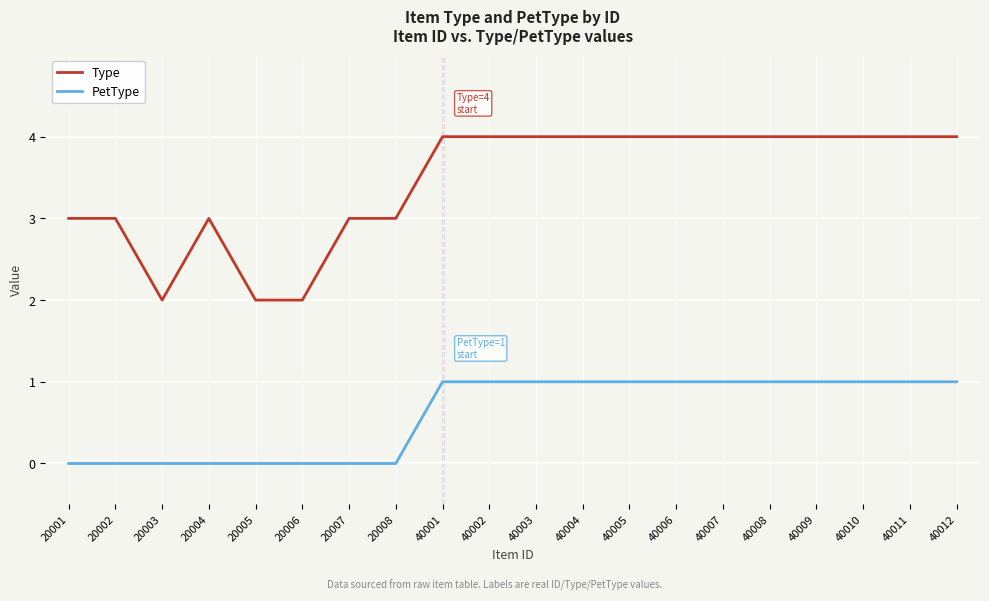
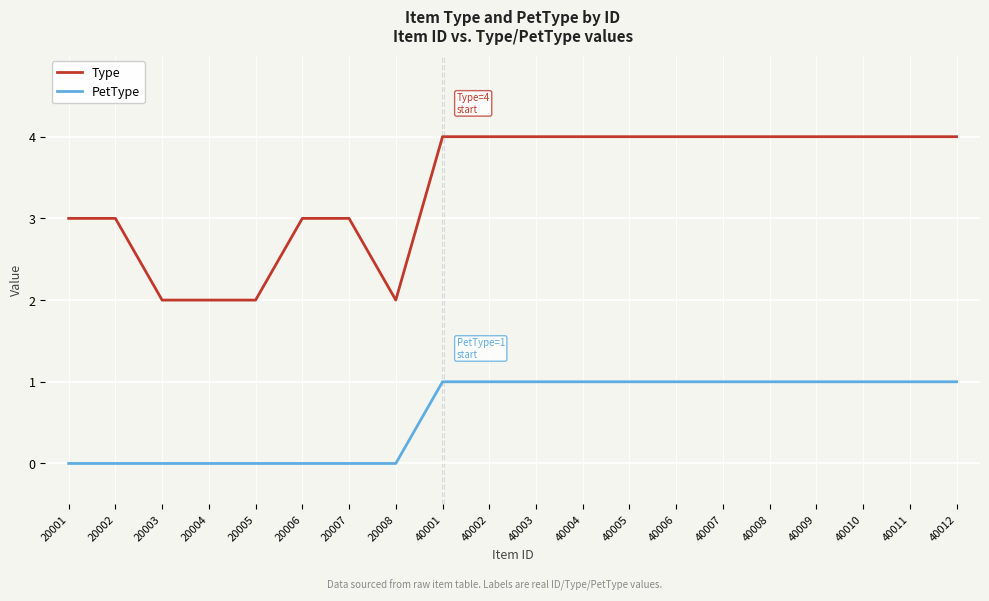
  {
    "Type": {
      "20001": 3,
      "20002": 3,
      "20003": 2,
-     "20004": 3,
+     "20004": 2,
      "20005": 2,
-     "20006": 2,
+     "20006": 3,
      "20007": 3,
-     "20008": 3,
+     "20008": 2,
      "40001": 4,
      "40003": 4,
      "40004": 4,
      "40005": 4,
      "40006": 4,
      "40007": 4,
      "40008": 4,
      "40009": 4,
      "40010": 4,
      "40011": 4,
      "40012": 4
    },
    "PetType": {
      "20001": 0,
      "20002": 0,
      "20003": 0,
      "20004": 0,
      "20005": 0,
      "20006": 0,
      "20007": 0,
      "20008": 0,
      "40001": 1,
      "40003": 1,
      "40004": 1,
      "40005": 1,
      "40006": 1,
      "40007": 1,
      "40008": 1,
      "40009": 1,
      "40010": 1,
      "40011": 1,
      "40012": 1
    }
  }
